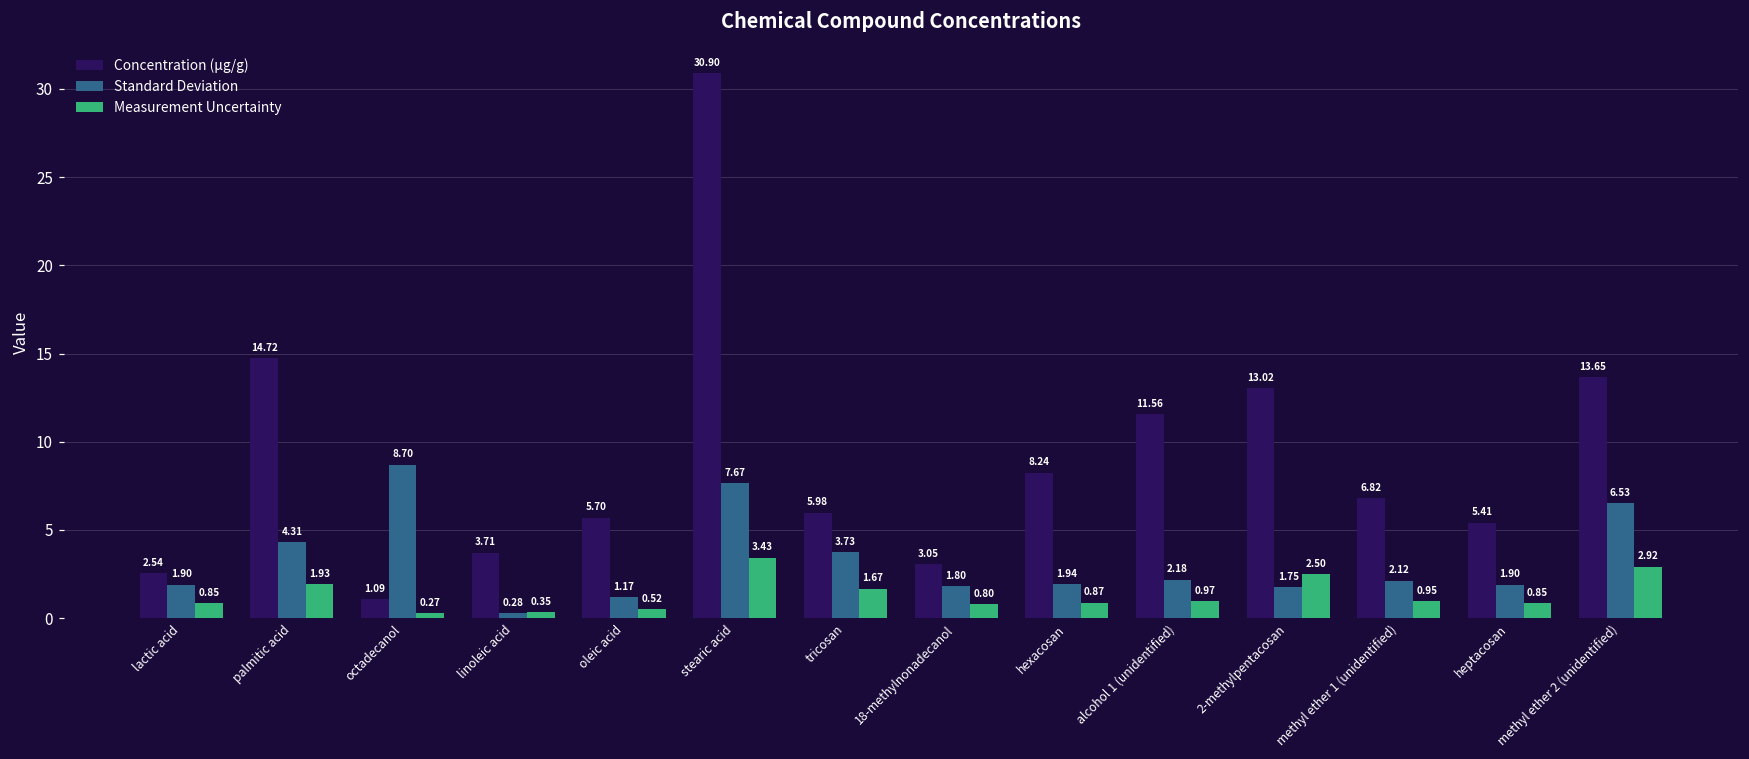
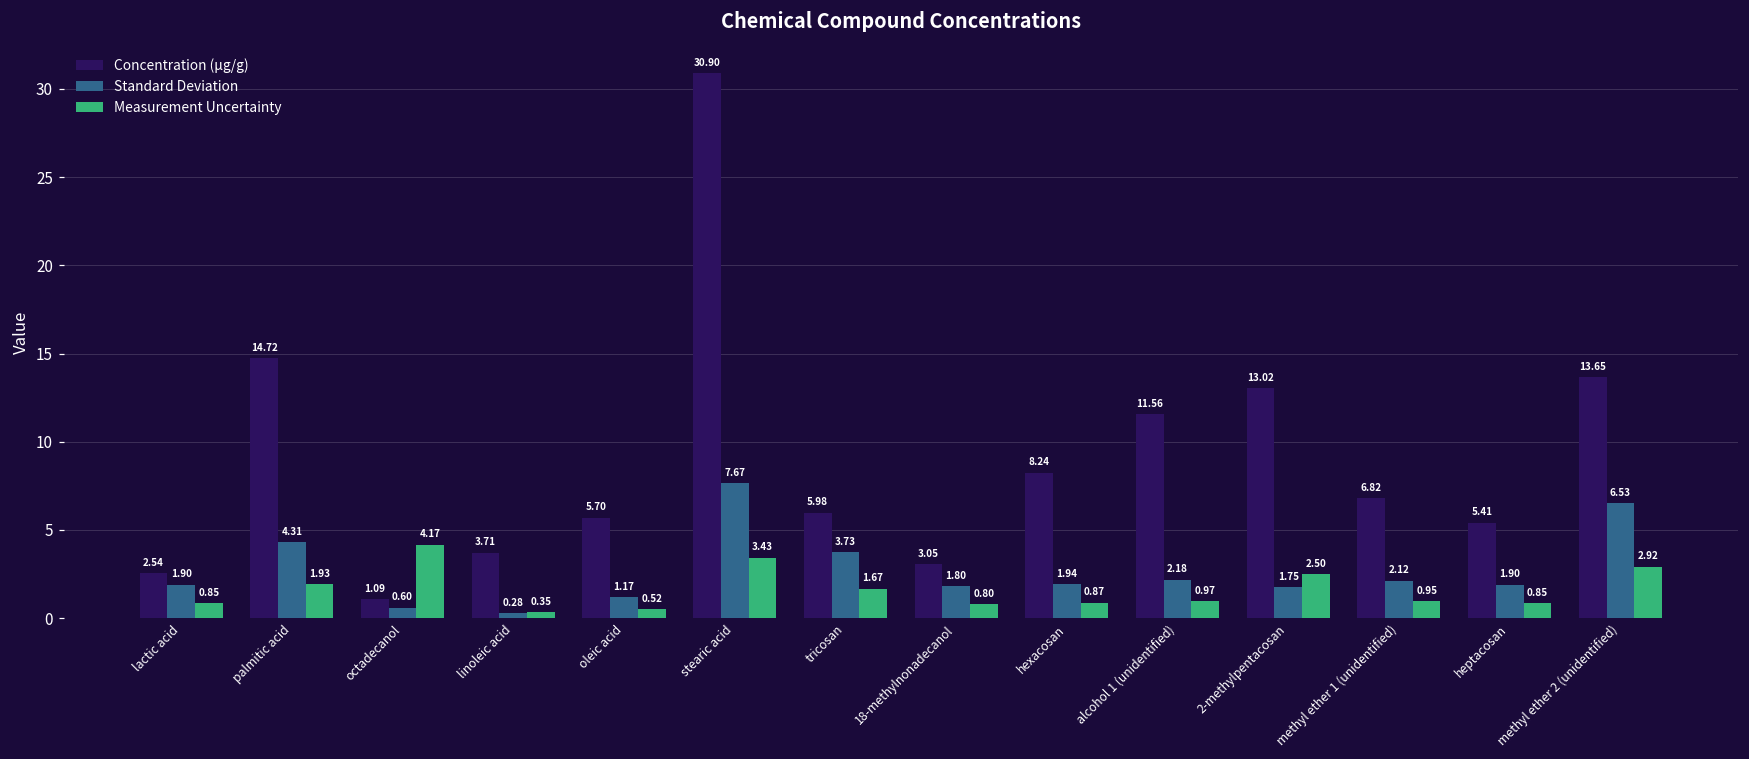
  {
    "Concentration (µg/g)": {
      "lactic acid": 2.54,
      "palmitic acid": 14.72,
      "octadecanol": 1.09,
      "linoleic acid": 3.71,
      "oleic acid": 5.70,
      "stearic acid": 30.90,
      "tricosan": 5.98,
      "18-methylnonadecanol": 3.05,
      "hexacosan": 8.24,
      "alcohol 1 (unidentified)": 11.56,
      "2-methylpentacosan": 13.02,
      "methyl ether 1 (unidentified)": 6.82,
      "heptacosan": 5.41,
      "methyl ether 2 (unidentified)": 13.65
    },
    "Standard Deviation": {
      "lactic acid": 1.90,
      "palmitic acid": 4.31,
-     "octadecanol": 8.70,
+     "octadecanol": 0.60,
      "linoleic acid": 0.28,
      "oleic acid": 1.17,
      "stearic acid": 7.67,
      "tricosan": 3.73,
      "18-methylnonadecanol": 1.80,
      "hexacosan": 1.94,
      "alcohol 1 (unidentified)": 2.18,
      "2-methylpentacosan": 1.75,
      "methyl ether 1 (unidentified)": 2.12,
      "heptacosan": 1.90,
      "methyl ether 2 (unidentified)": 6.53
    },
    "Measurement Uncertainty": {
      "lactic acid": 0.85,
      "palmitic acid": 1.93,
-     "octadecanol": 0.27,
+     "octadecanol": 4.17,
      "linoleic acid": 0.35,
      "oleic acid": 0.52,
      "stearic acid": 3.43,
      "tricosan": 1.67,
      "18-methylnonadecanol": 0.80,
      "hexacosan": 0.87,
      "alcohol 1 (unidentified)": 0.97,
      "2-methylpentacosan": 2.50,
      "methyl ether 1 (unidentified)": 0.95,
      "heptacosan": 0.85,
      "methyl ether 2 (unidentified)": 2.92
    }
  }
